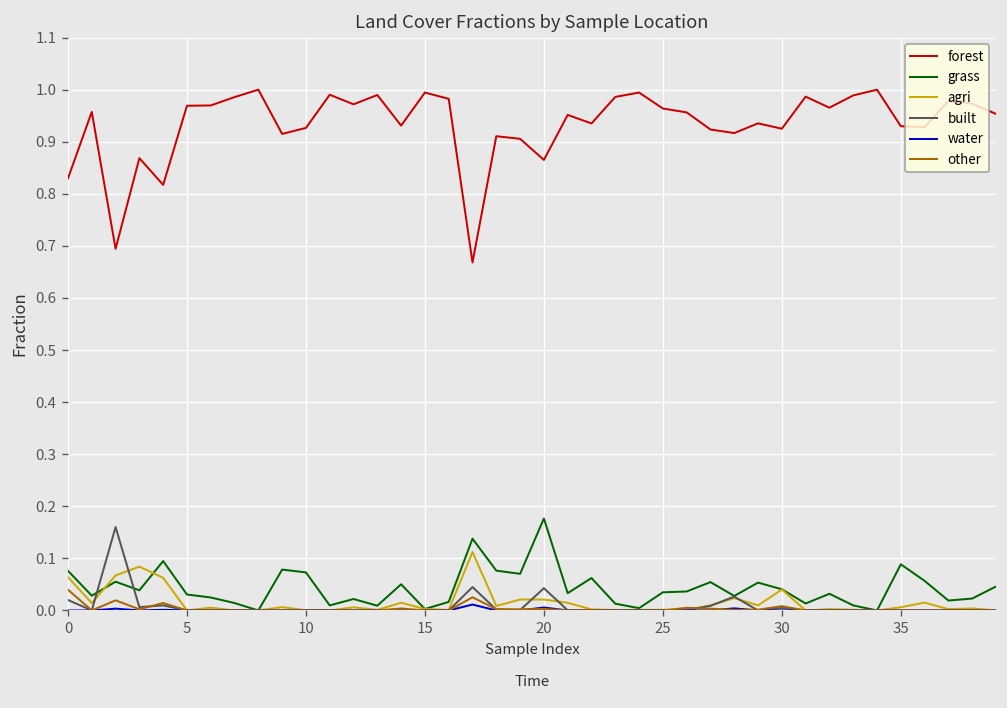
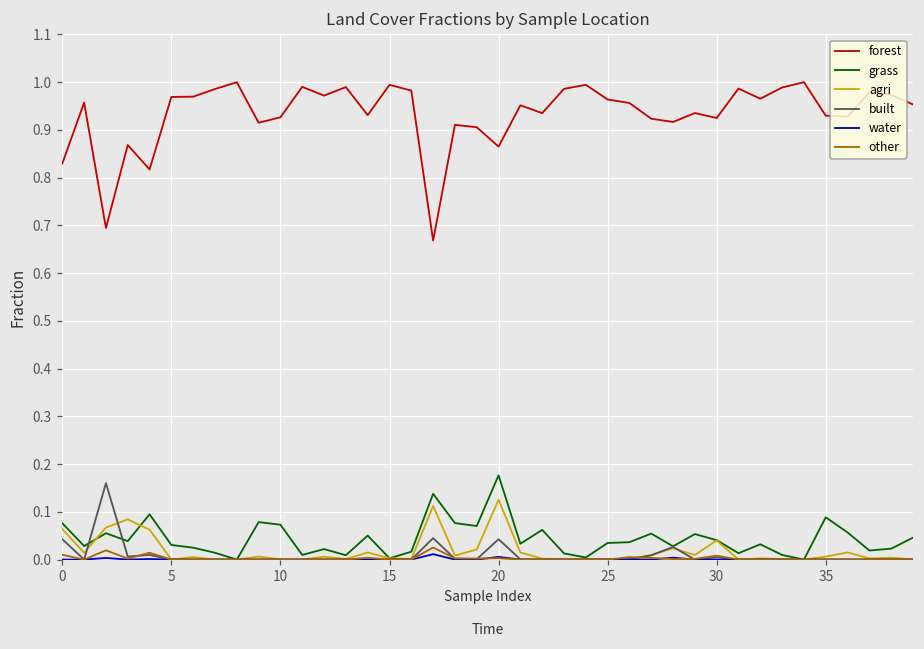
  {
    "forest": {
      "0": 0.83,
      "5": 0.97,
      "10": 0.93,
      "15": 0.99,
      "20": 0.87,
      "25": 0.96,
      "30": 0.93,
      "35": 0.93
    },
    "grass": {
      "0": 0.08,
      "5": 0.03,
      "10": 0.07,
      "20": 0.18,
      "25": 0.03,
      "35": 0.09
    },
    "agri": {
      "0": 0.06,
-     "20": 0.02,
+     "20": 0.13,
      "35": 0.01
    },
    "built": {
-     "0": 0.02,
+     "0": 0.04,
      "20": 0.04
    },
    "water": {
      "0": 0.00
    },
    "other": {
-     "0": 0.04
+     "0": 0.01
    }
  }
